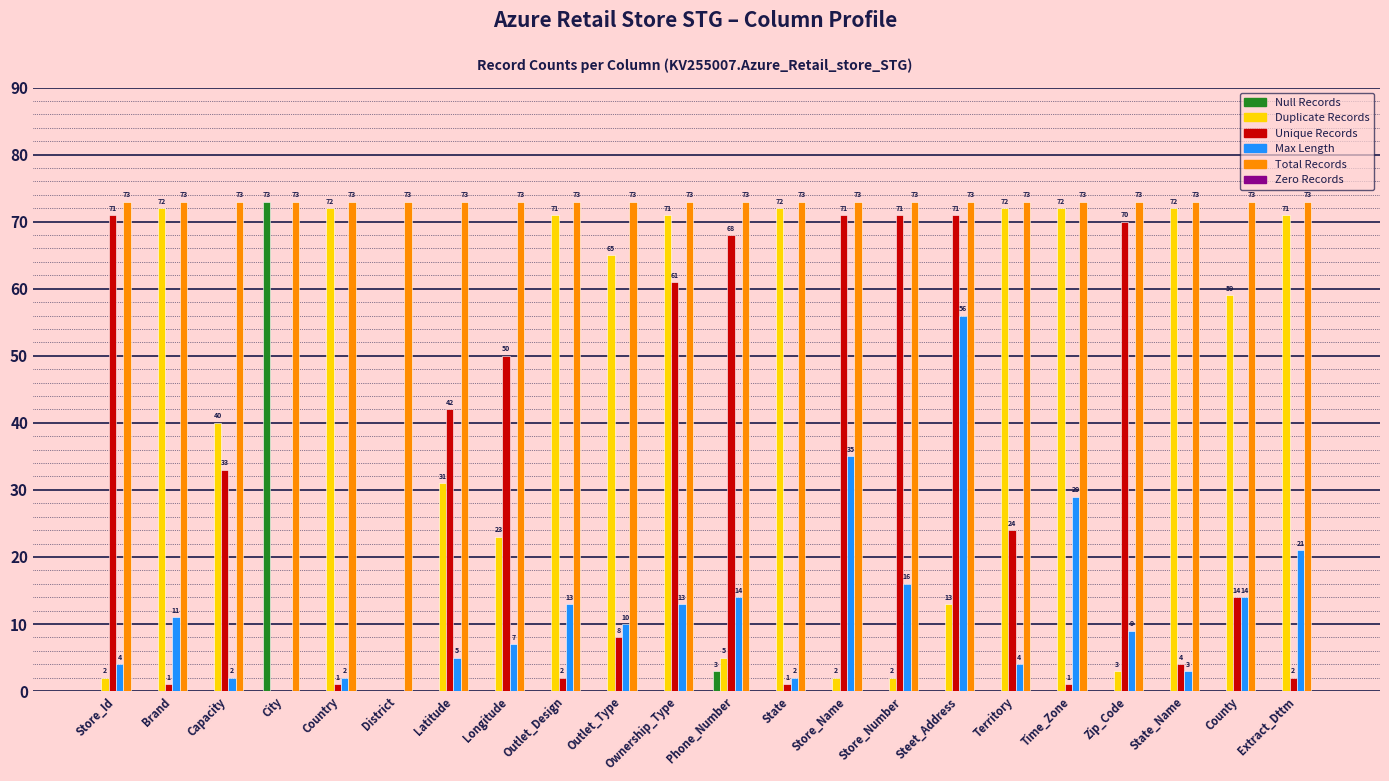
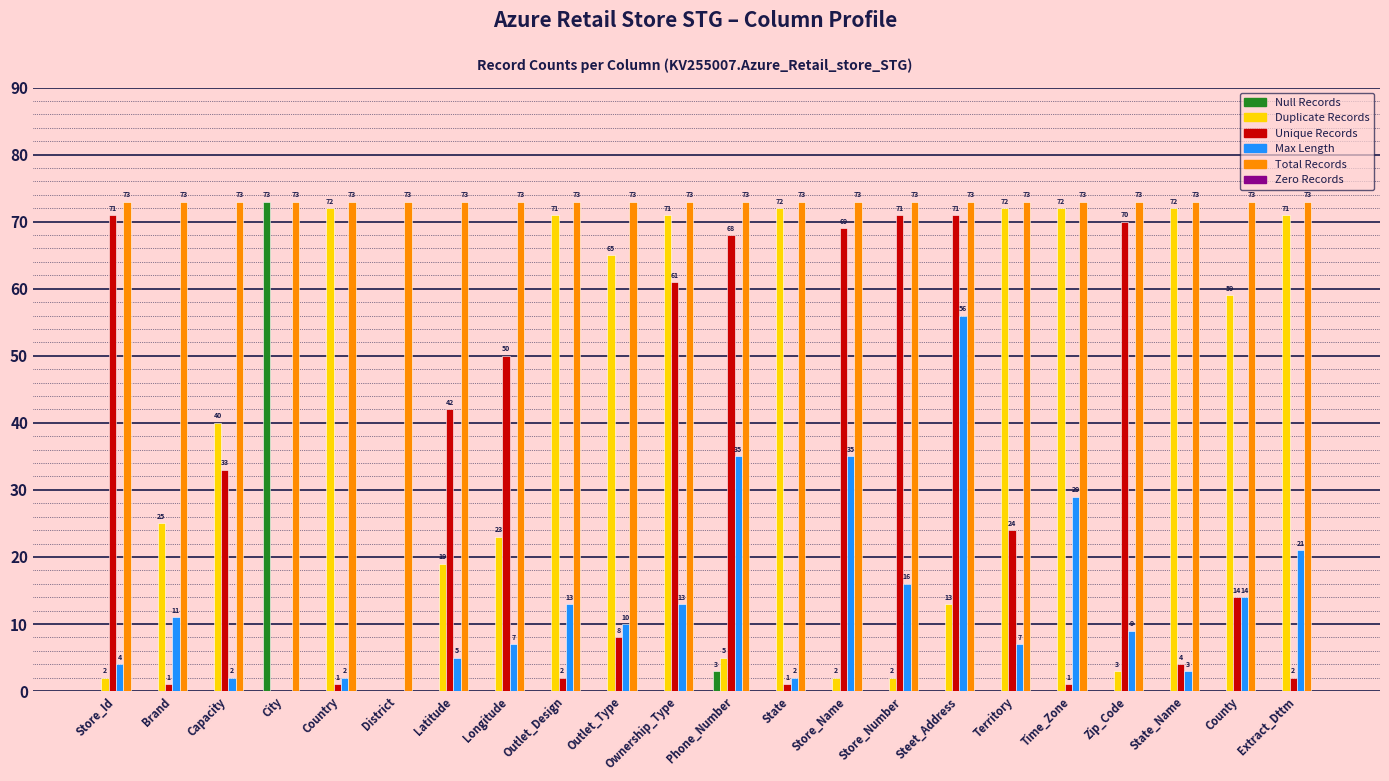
  {
    "Null Records": {
      "City": 73,
      "Phone_Number": 3
    },
    "Duplicate Records": {
      "Store_Id": 2,
-     "Brand": 72,
+     "Brand": 25,
      "Capacity": 40,
      "Country": 72,
-     "Latitude": 31,
+     "Latitude": 19,
      "Longitude": 23,
      "Outlet_Design": 71,
      "Outlet_Type": 65,
      "Ownership_Type": 71,
      "Phone_Number": 5,
      "State": 72,
      "Store_Name": 2,
      "Store_Number": 2,
      "Steet_Address": 13,
      "Territory": 72,
      "Time_Zone": 72,
      "Zip_Code": 3,
      "State_Name": 72,
      "County": 59,
      "Extract_Dttm": 71
    },
    "Unique Records": {
      "Store_Id": 71,
      "Brand": 1,
      "Capacity": 33,
      "Country": 1,
      "Latitude": 42,
      "Longitude": 50,
      "Outlet_Design": 2,
      "Outlet_Type": 8,
      "Ownership_Type": 61,
      "Phone_Number": 68,
      "State": 1,
-     "Store_Name": 71,
+     "Store_Name": 69,
      "Store_Number": 71,
      "Steet_Address": 71,
      "Territory": 24,
      "Time_Zone": 1,
      "Zip_Code": 70,
      "State_Name": 4,
      "County": 14,
      "Extract_Dttm": 2
    },
    "Max Length": {
      "Store_Id": 4,
      "Brand": 11,
      "Capacity": 2,
      "Country": 2,
      "Latitude": 5,
      "Longitude": 7,
      "Outlet_Design": 13,
      "Outlet_Type": 10,
      "Ownership_Type": 13,
-     "Phone_Number": 14,
+     "Phone_Number": 35,
      "State": 2,
      "Store_Name": 35,
      "Store_Number": 16,
      "Steet_Address": 56,
-     "Territory": 4,
+     "Territory": 7,
      "Time_Zone": 29,
      "Zip_Code": 9,
      "State_Name": 3,
      "County": 14,
      "Extract_Dttm": 21
    },
    "Total Records": {
      "Store_Id": 73,
      "Brand": 73,
      "Capacity": 73,
      "City": 73,
      "Country": 73,
      "District": 73,
      "Latitude": 73,
      "Longitude": 73,
      "Outlet_Design": 73,
      "Outlet_Type": 73,
      "Ownership_Type": 73,
      "Phone_Number": 73,
      "State": 73,
      "Store_Name": 73,
      "Store_Number": 73,
      "Steet_Address": 73,
      "Territory": 73,
      "Time_Zone": 73,
      "Zip_Code": 73,
      "State_Name": 73,
      "County": 73,
      "Extract_Dttm": 73
    },
    "Zero Records": {
      "Store_Id": 0,
      "Brand": 0,
      "Capacity": 0,
      "City": 0,
      "Country": 0,
      "District": 0,
      "Latitude": 0,
      "Longitude": 0,
      "Outlet_Design": 0,
      "Outlet_Type": 0,
      "Ownership_Type": 0,
      "Phone_Number": 0,
      "State": 0,
      "Store_Name": 0,
      "Store_Number": 0,
      "Steet_Address": 0,
      "Territory": 0,
      "Time_Zone": 0,
      "Zip_Code": 0,
      "State_Name": 0,
      "County": 0,
      "Extract_Dttm": 0
    }
  }
